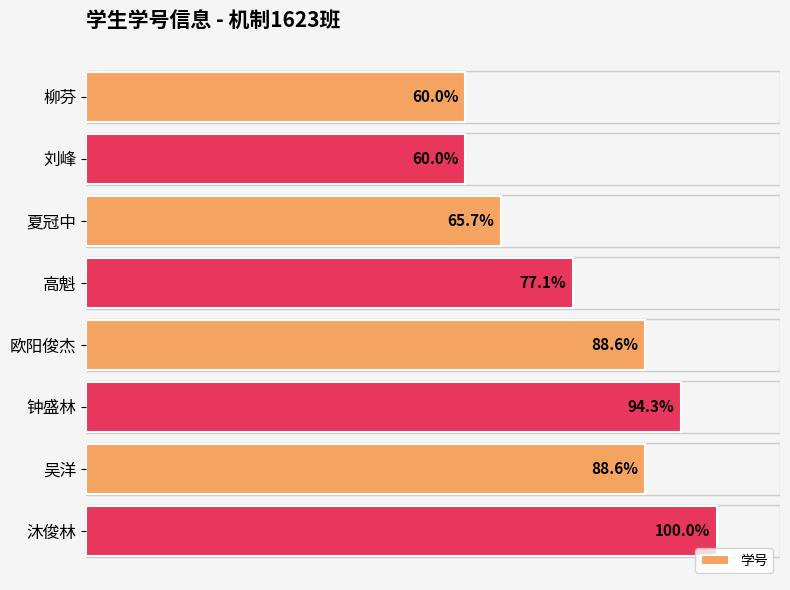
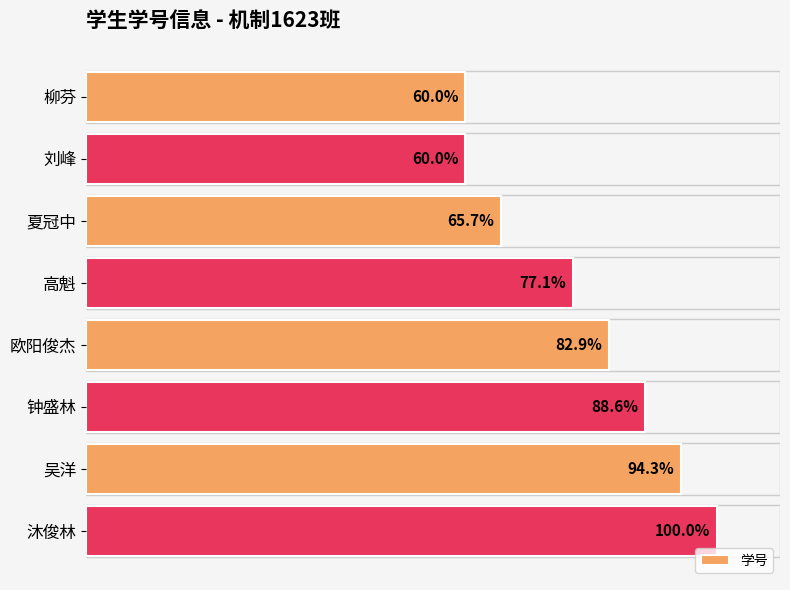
  {
    "柳芬": "60.0%",
    "刘峰": "60.0%",
    "夏冠中": "65.7%",
    "高魁": "77.1%",
-   "欧阳俊杰": "88.6%",
-   "钟盛林": "94.3%",
-   "吴洋": "88.6%",
+   "欧阳俊杰": "82.9%",
+   "钟盛林": "88.6%",
+   "吴洋": "94.3%",
    "沐俊林": "100.0%"
  }
